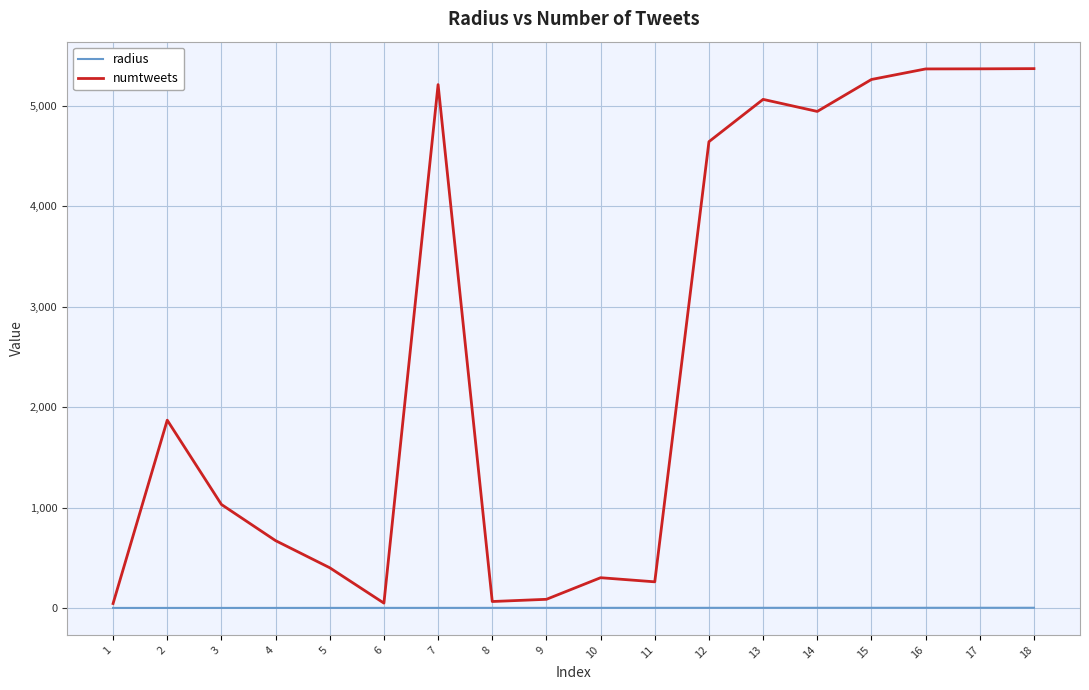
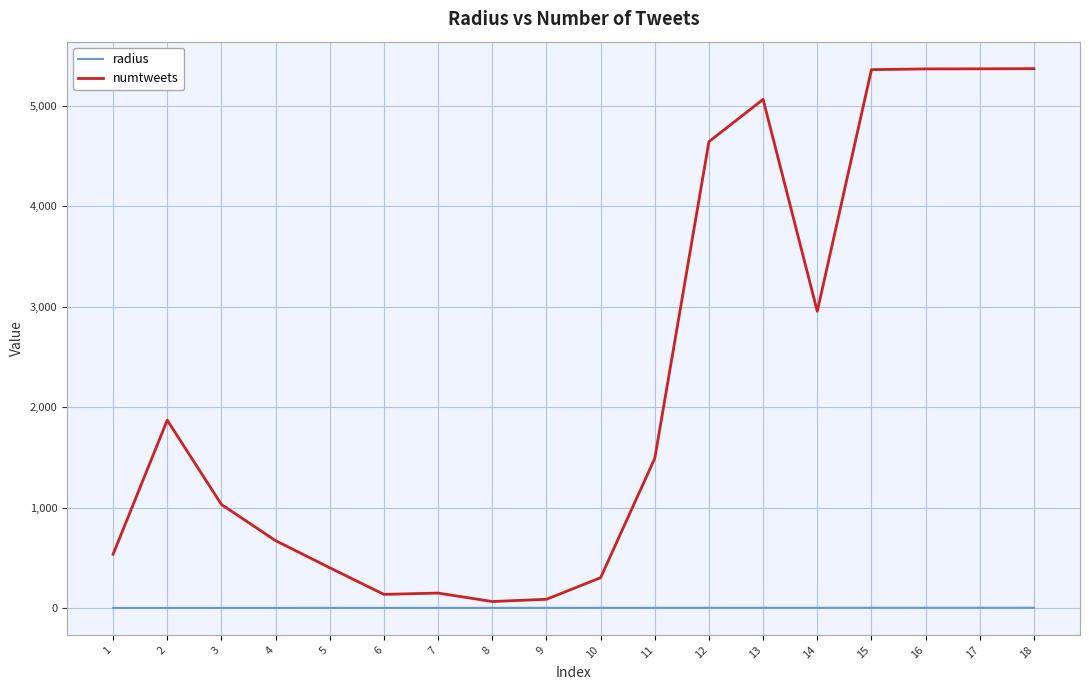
  {
    "radius": {
      "1": "0",
      "2": "0",
      "3": "0",
      "4": "0",
      "5": "0",
      "6": "0",
      "7": "0",
      "8": "0",
      "9": "0",
      "10": "0",
      "11": "0",
      "12": "0",
      "13": "0",
      "14": "0",
      "15": "0",
      "16": "0",
      "17": "0",
      "18": "0"
    },
    "numtweets": {
-     "1": "50",
+     "1": "540",
      "2": "1,870",
      "3": "1,030",
      "4": "670",
      "5": "400",
-     "6": "50",
-     "7": "5,210",
+     "6": "140",
+     "7": "150",
      "8": "70",
      "9": "90",
      "10": "300",
-     "11": "260",
+     "11": "1,490",
      "12": "4,640",
      "13": "5,060",
-     "14": "4,940",
-     "15": "5,260",
+     "14": "2,950",
+     "15": "5,360",
      "16": "5,370",
      "17": "5,370",
      "18": "5,370"
    }
  }
